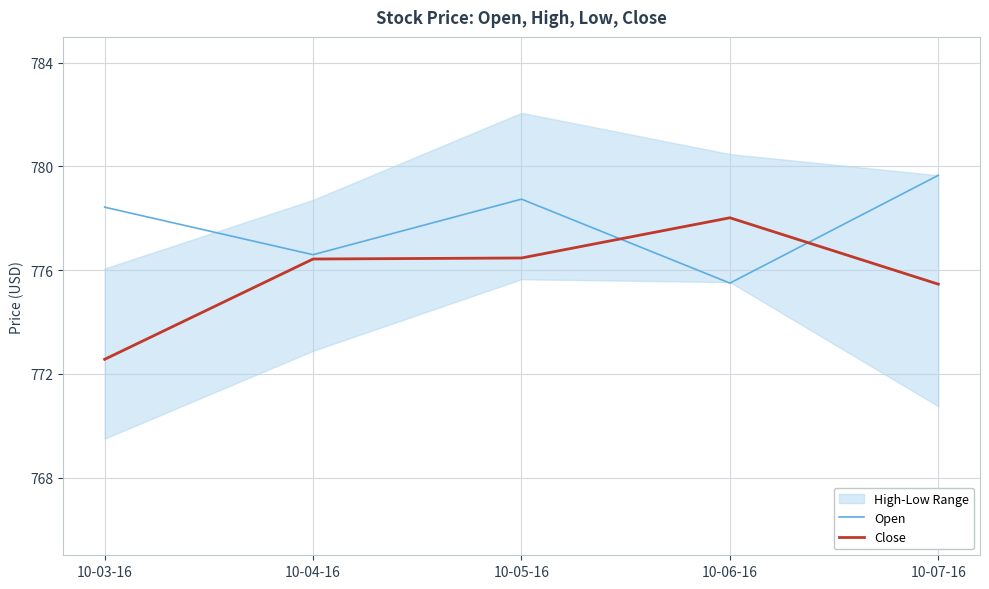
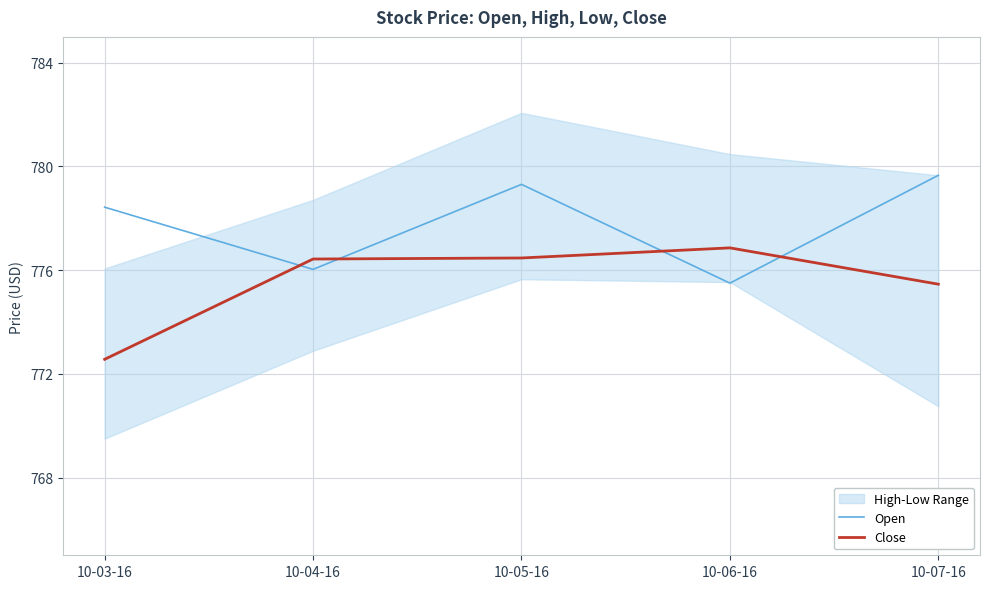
  {
    "Open": {
      "10-03-16": 778.4,
-     "10-04-16": 776.6,
-     "10-05-16": 778.7,
+     "10-04-16": 776.0,
+     "10-05-16": 779.3,
      "10-06-16": 775.5
    },
    "Close": {
      "10-03-16": 772.6,
      "10-04-16": 776.4,
      "10-05-16": 776.5,
-     "10-06-16": 778.0,
+     "10-06-16": 776.9,
      "10-07-16": 775.5
    }
  }
